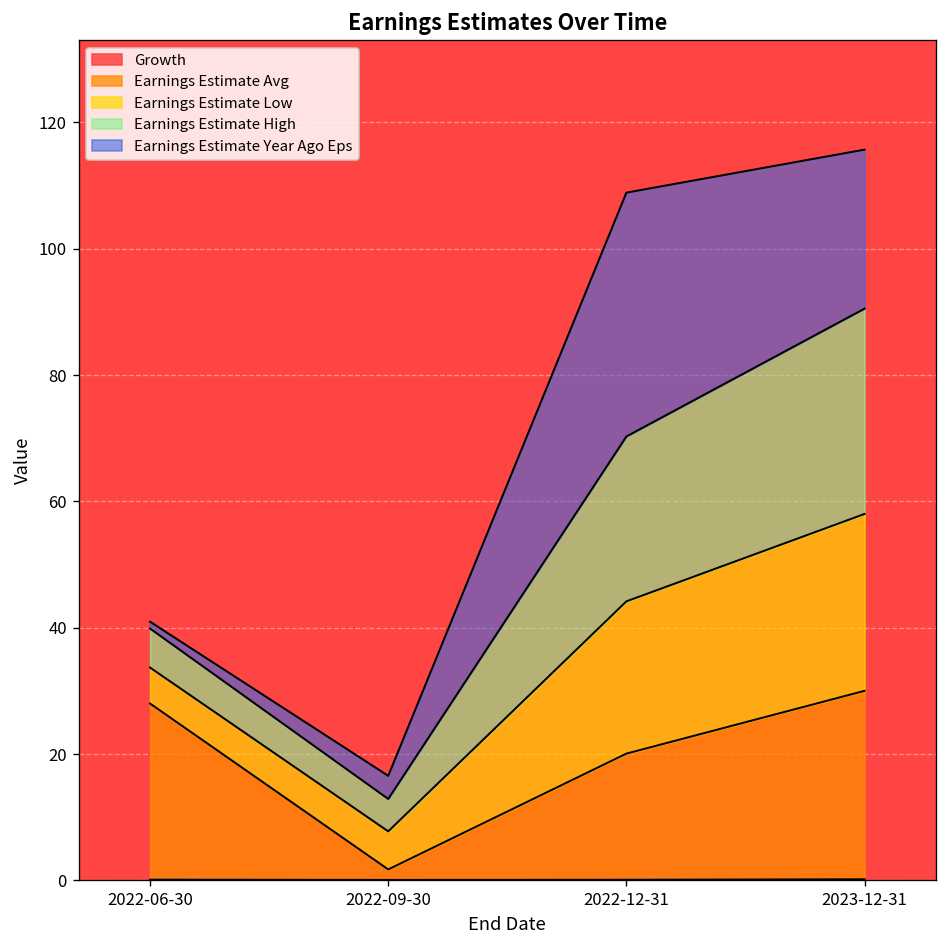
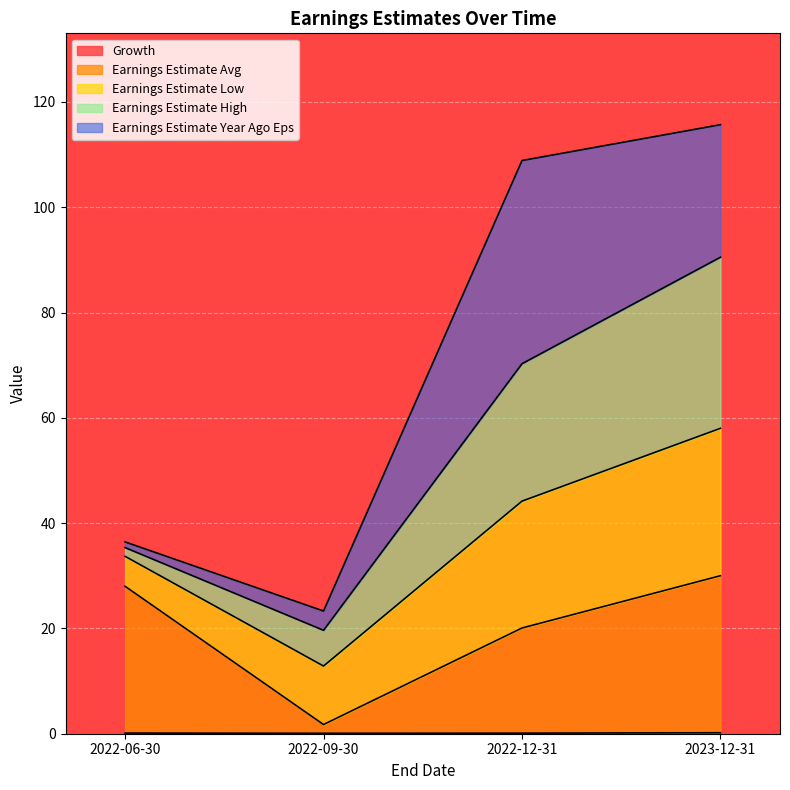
  {
    "Growth": {
      "2022-06-30": 0,
      "2022-09-30": 0,
      "2022-12-31": 0,
      "2023-12-31": 0
    },
    "Earnings Estimate Avg": {
      "2022-06-30": 28,
      "2022-09-30": 2,
      "2022-12-31": 20,
      "2023-12-31": 30
    },
    "Earnings Estimate Low": {
      "2022-06-30": 6,
-     "2022-09-30": 6,
+     "2022-09-30": 11,
      "2022-12-31": 24,
      "2023-12-31": 28
    },
    "Earnings Estimate High": {
-     "2022-06-30": 6,
-     "2022-09-30": 5,
+     "2022-06-30": 2,
+     "2022-09-30": 7,
      "2022-12-31": 26,
      "2023-12-31": 33
    },
    "Earnings Estimate Year Ago Eps": {
      "2022-06-30": 1,
      "2022-09-30": 4,
      "2022-12-31": 39,
      "2023-12-31": 25
    }
  }
